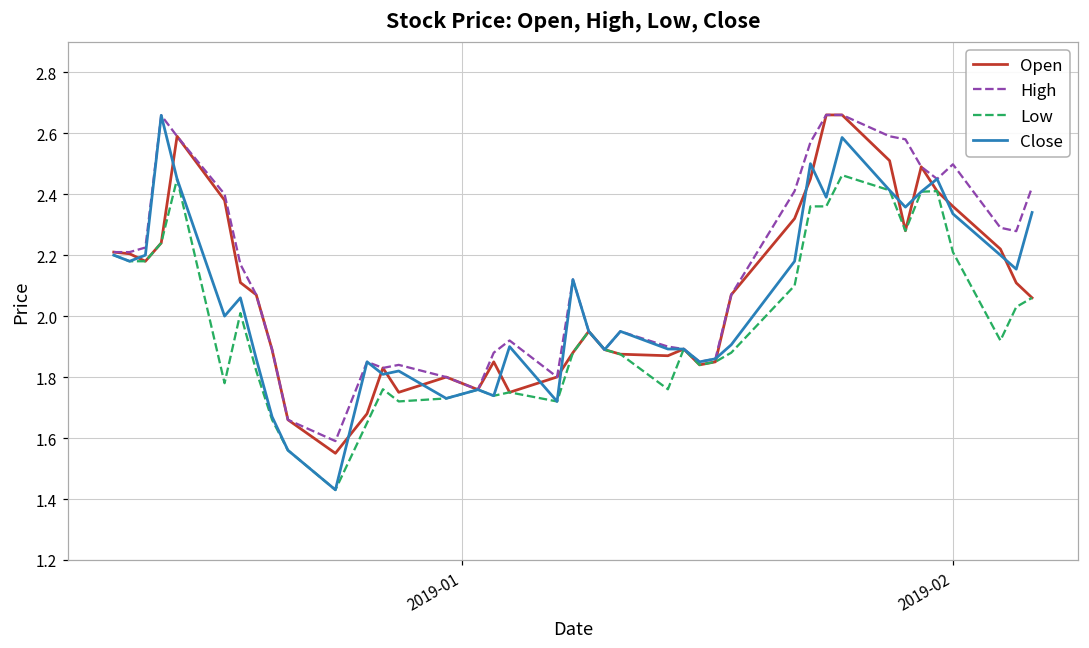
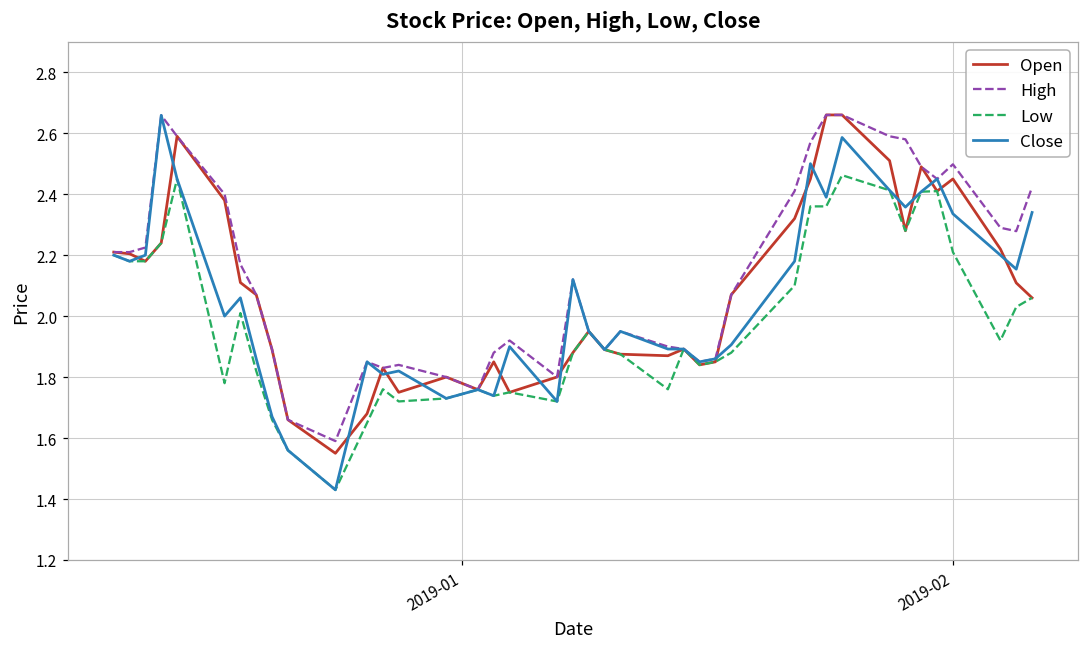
  {
    "Open": {
-     "2019-02": 2.36
+     "2019-02": 2.45
    },
    "High": {
      "2019-02": 2.50
    },
    "Low": {
      "2019-02": 2.21
    },
    "Close": {
      "2019-02": 2.34
    }
  }
